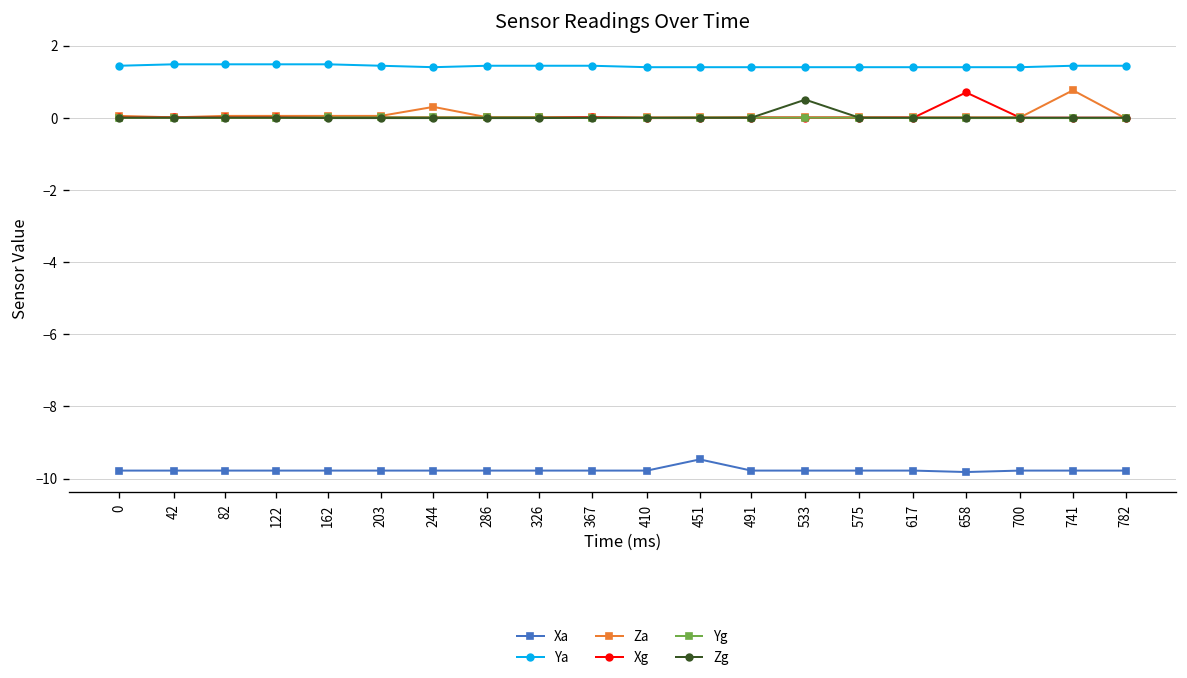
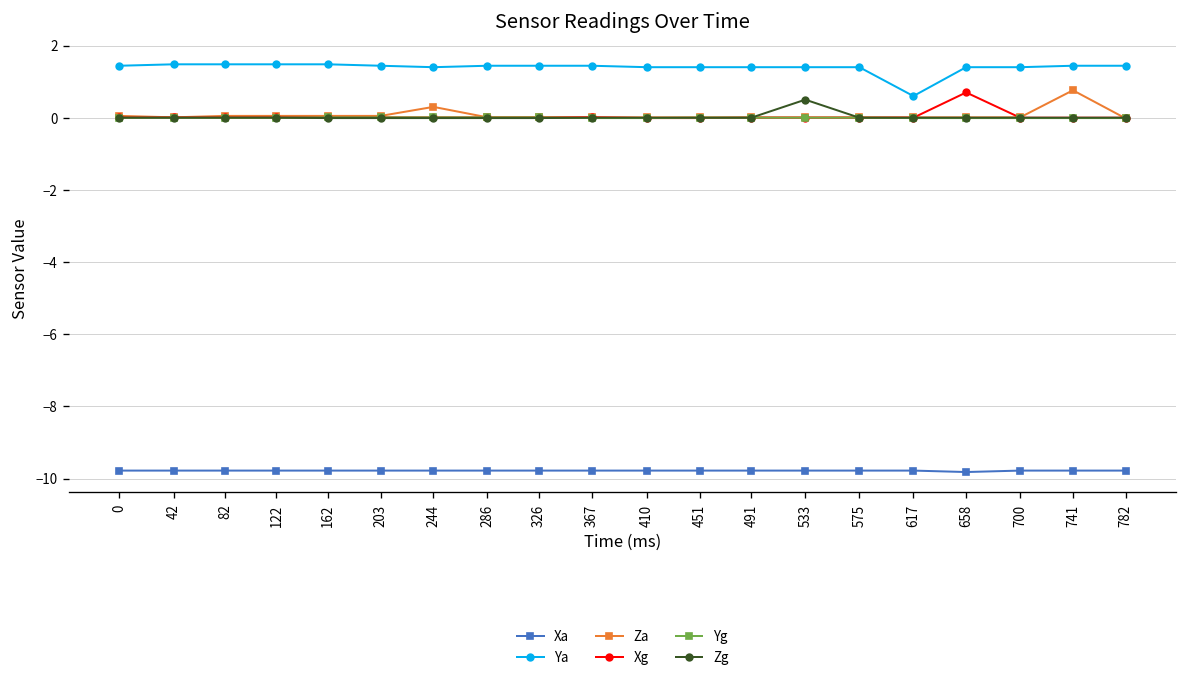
  {
    "Xa": {
      "0": -9.8,
      "42": -9.8,
      "82": -9.8,
      "122": -9.8,
      "162": -9.8,
      "203": -9.8,
      "244": -9.8,
      "286": -9.8,
      "326": -9.8,
      "367": -9.8,
      "410": -9.8,
-     "451": -9.5,
+     "451": -9.8,
      "491": -9.8,
      "533": -9.8,
      "575": -9.8,
      "617": -9.8,
      "658": -9.8,
      "700": -9.8,
      "741": -9.8,
      "782": -9.8
    },
    "Ya": {
      "0": 1.4,
      "42": 1.5,
      "82": 1.5,
      "122": 1.5,
      "162": 1.5,
      "203": 1.4,
      "244": 1.4,
      "286": 1.4,
      "326": 1.4,
      "367": 1.4,
      "410": 1.4,
      "451": 1.4,
      "491": 1.4,
      "533": 1.4,
      "575": 1.4,
-     "617": 1.4,
+     "617": 0.6,
      "658": 1.4,
      "700": 1.4,
      "741": 1.4,
      "782": 1.4
    },
    "Za": {
      "244": 0.3,
      "741": 0.8
    },
    "Xg": {
      "658": 0.7
    },
    "Zg": {
      "533": 0.5
    }
  }
